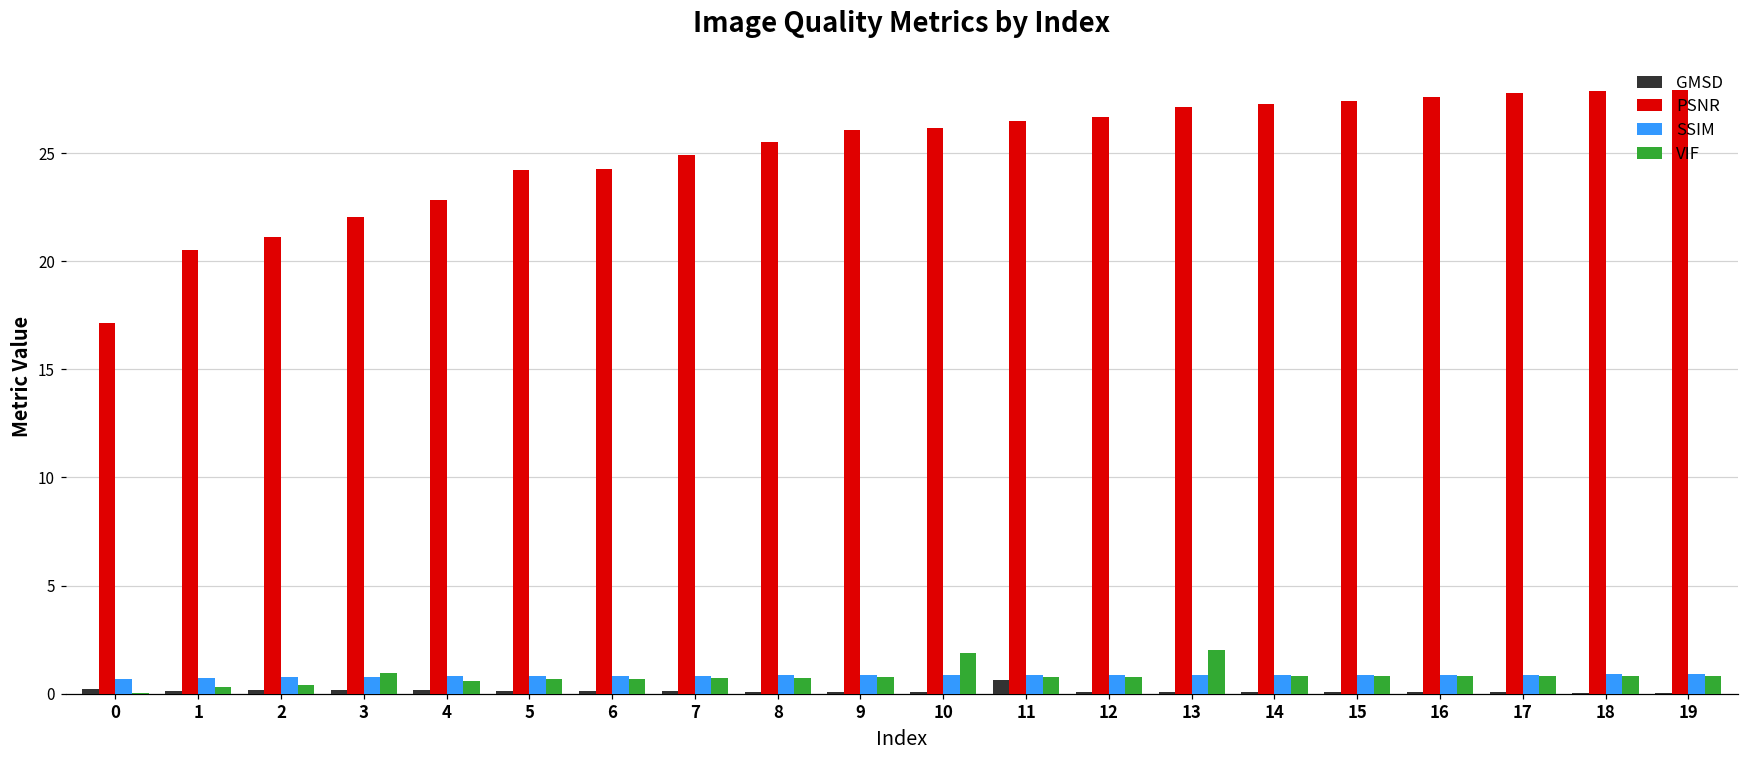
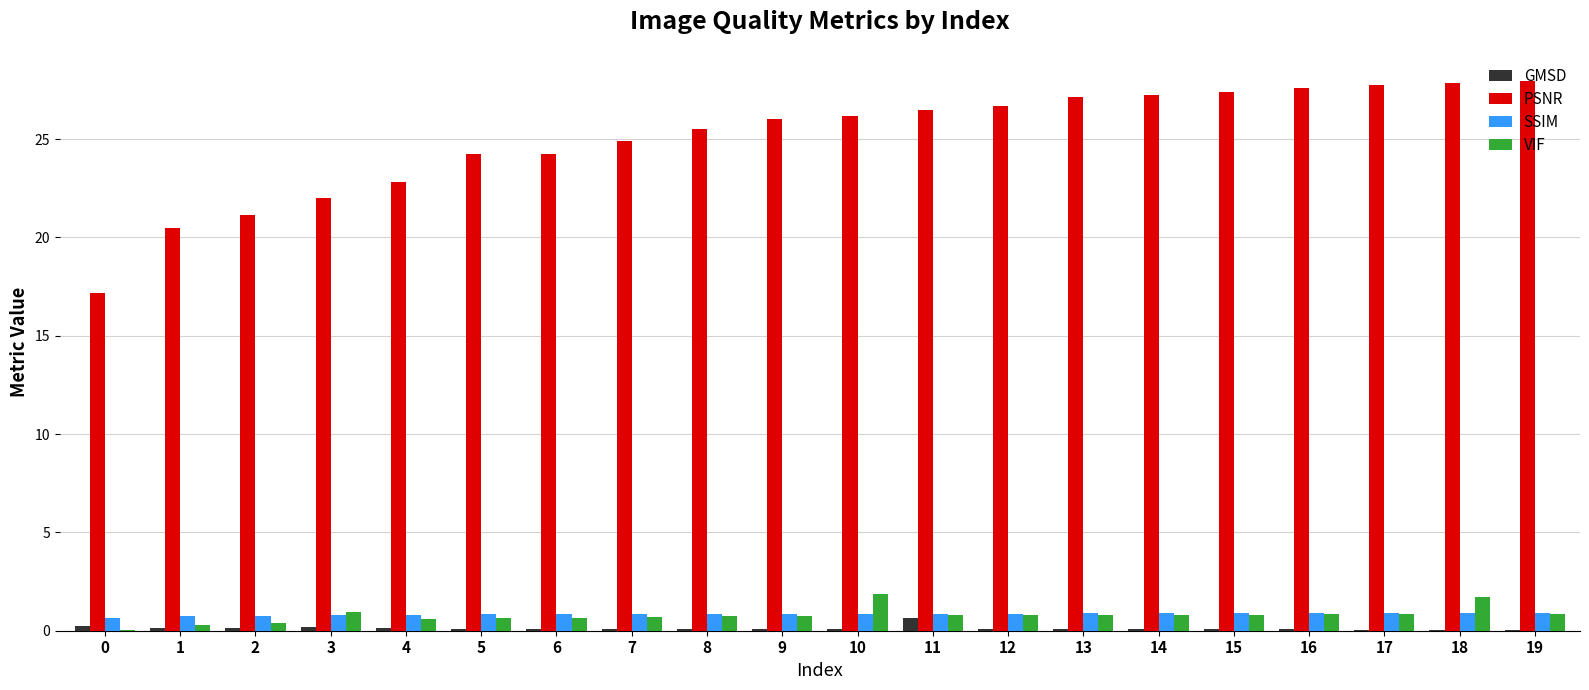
  {
    "GMSD": {
      "0": 0.2,
      "1": 0.1,
      "2": 0.2,
      "3": 0.2,
      "4": 0.2,
      "11": 0.6
    },
    "PSNR": {
      "0": 17.2,
      "1": 20.5,
      "2": 21.1,
      "3": 22.0,
      "4": 22.8,
      "5": 24.2,
      "6": 24.2,
      "7": 24.9,
      "8": 25.5,
      "9": 26.0,
      "10": 26.2,
      "11": 26.5,
      "12": 26.7,
      "13": 27.1,
      "14": 27.3,
      "15": 27.4,
      "16": 27.6,
      "17": 27.8,
      "18": 27.8,
      "19": 27.9
    },
    "SSIM": {
      "0": 0.7,
      "1": 0.8,
      "2": 0.8,
      "3": 0.8,
      "4": 0.8,
      "5": 0.8,
      "6": 0.8,
      "7": 0.8,
      "8": 0.9,
      "9": 0.9,
      "10": 0.9,
      "11": 0.9,
      "12": 0.9,
      "13": 0.9,
      "14": 0.9,
      "15": 0.9,
      "16": 0.9,
      "17": 0.9,
      "18": 0.9,
      "19": 0.9
    },
    "VIF": {
      "1": 0.3,
      "2": 0.4,
      "3": 0.9,
      "4": 0.6,
      "5": 0.7,
      "6": 0.7,
      "7": 0.7,
      "8": 0.7,
      "9": 0.8,
      "10": 1.9,
      "11": 0.8,
      "12": 0.8,
-     "13": 2.0,
+     "13": 0.8,
      "14": 0.8,
      "15": 0.8,
      "16": 0.8,
      "17": 0.8,
-     "18": 0.8,
+     "18": 1.7,
      "19": 0.8
    }
  }
